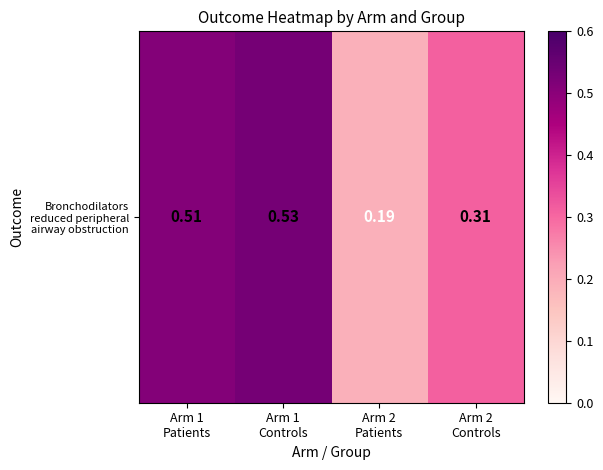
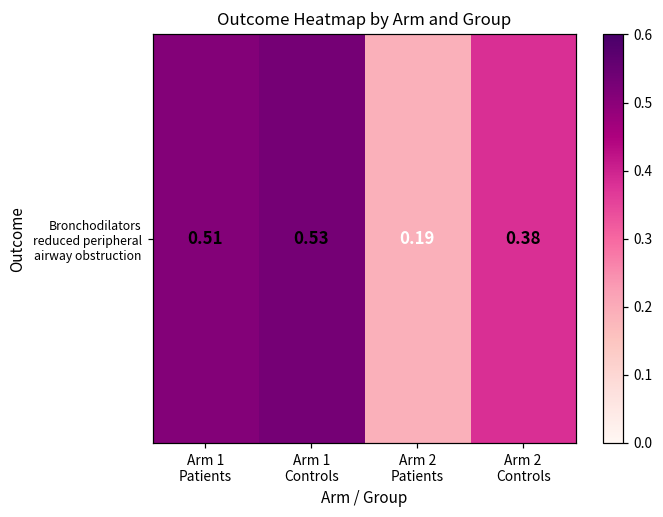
  {
    "Bronchodilators reduced peripheral airway obstruction": {
      "Arm 1 Patients": 0.51,
      "Arm 1 Controls": 0.53,
      "Arm 2 Patients": 0.19,
-     "Arm 2 Controls": 0.31
+     "Arm 2 Controls": 0.38
    }
  }
